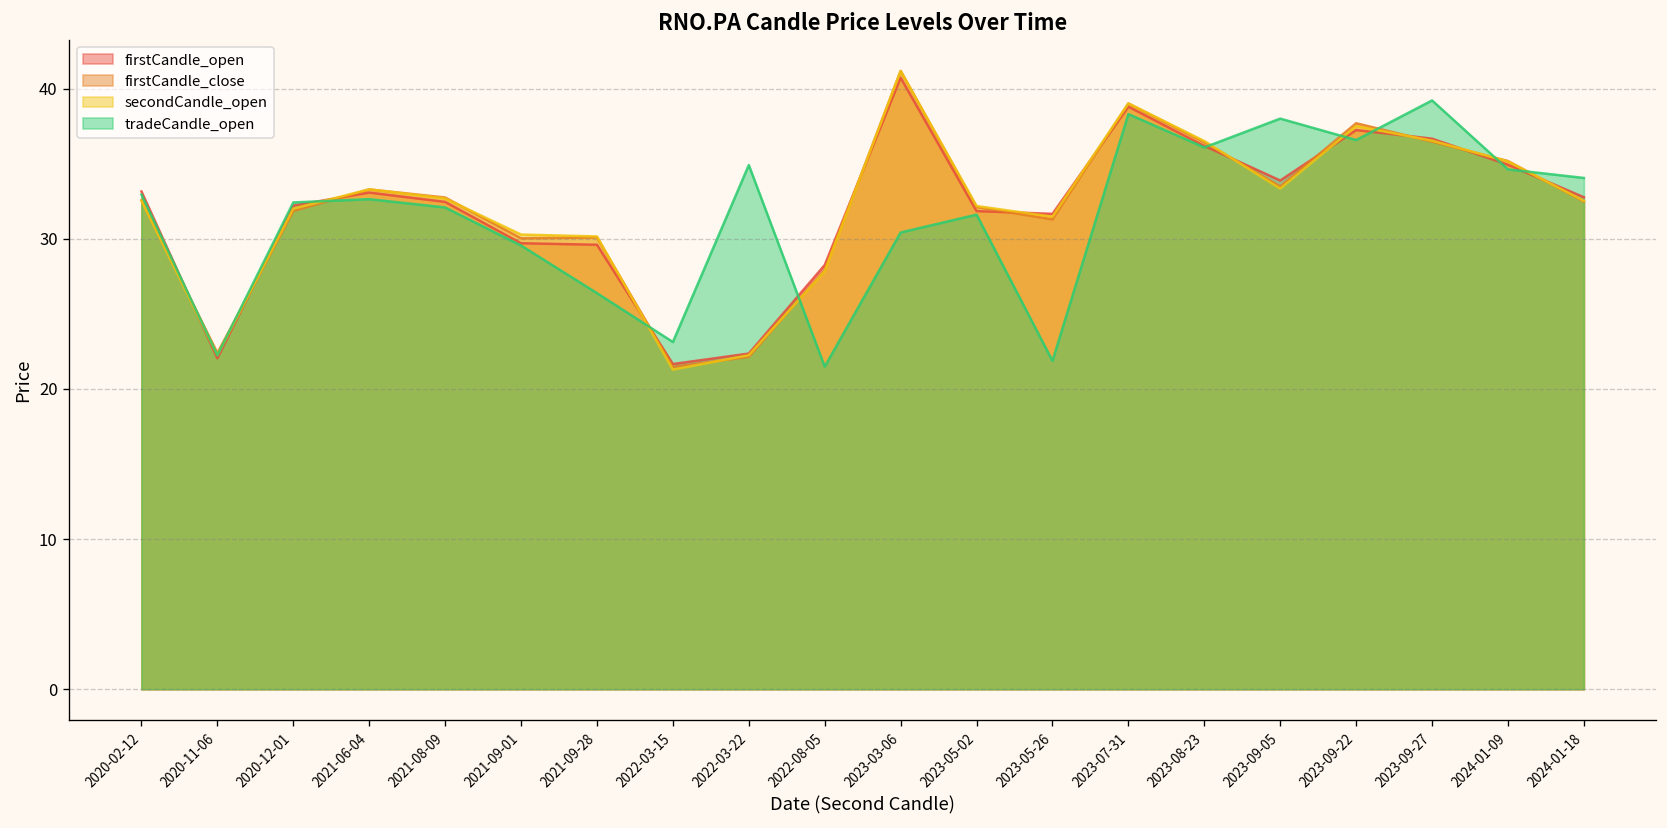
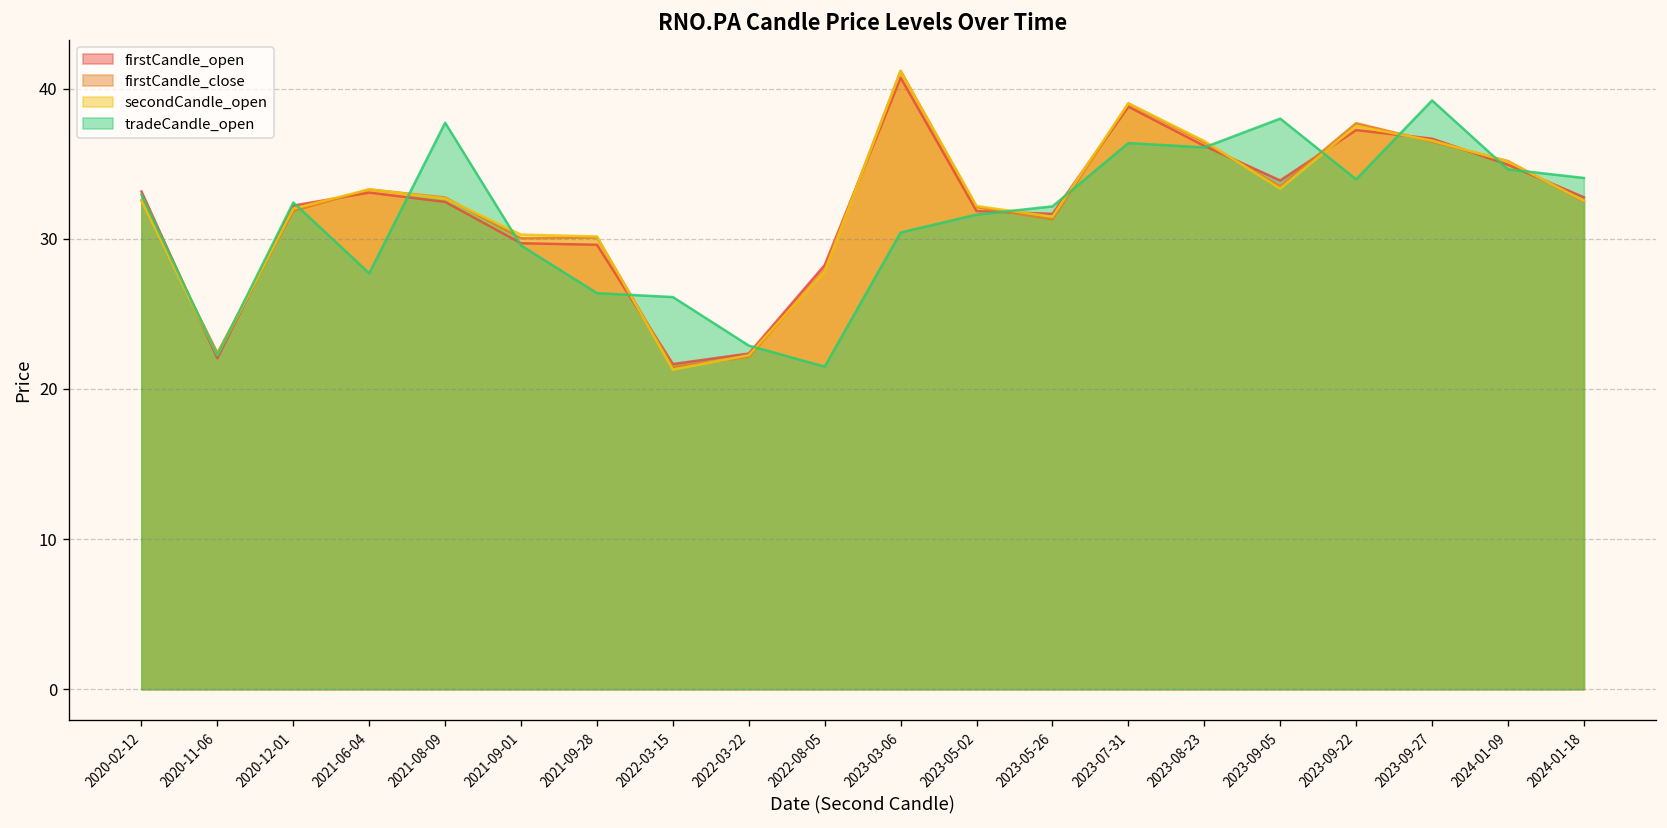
  {
    "tradeCandle_open": {
      "2020-12-01": 32.4,
-     "2021-06-04": 32.6,
-     "2021-08-09": 32.1,
+     "2021-06-04": 27.7,
+     "2021-08-09": 37.7,
      "2021-09-28": 26.4,
-     "2022-03-15": 23.1,
-     "2022-03-22": 34.9,
+     "2022-03-15": 26.1,
+     "2022-03-22": 22.9,
      "2022-08-05": 21.5,
      "2023-03-06": 30.4,
      "2023-05-02": 31.6,
-     "2023-05-26": 21.9,
-     "2023-07-31": 38.3,
+     "2023-05-26": 32.2,
+     "2023-07-31": 36.4,
      "2023-09-05": 38.0,
-     "2023-09-22": 36.6,
+     "2023-09-22": 34.0,
      "2023-09-27": 39.2,
      "2024-01-09": 34.6,
      "2024-01-18": 34.1
    }
  }
